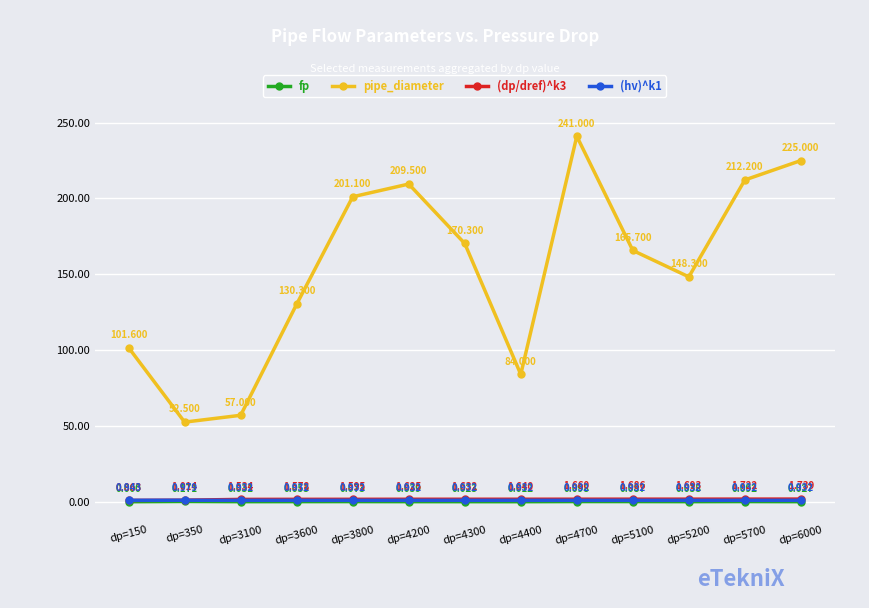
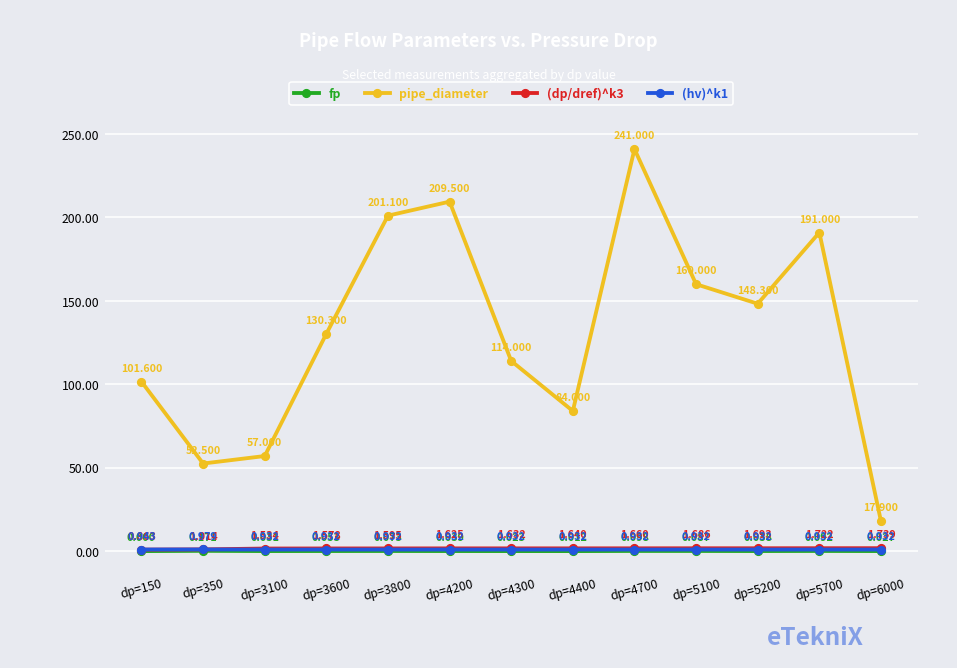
  {
    "pipe_diameter": {
      "dp=150": 101.600,
      "dp=350": 52.500,
      "dp=3100": 57.000,
      "dp=3600": 130.300,
      "dp=3800": 201.100,
      "dp=4200": 209.500,
-     "dp=4300": 170.300,
+     "dp=4300": 114.000,
      "dp=4400": 84.000,
      "dp=4700": 241.000,
-     "dp=5100": 165.700,
+     "dp=5100": 160.000,
      "dp=5200": 148.300,
-     "dp=5700": 212.200,
-     "dp=6000": 225.000
+     "dp=5700": 191.000,
+     "dp=6000": 17.900
    }
  }
